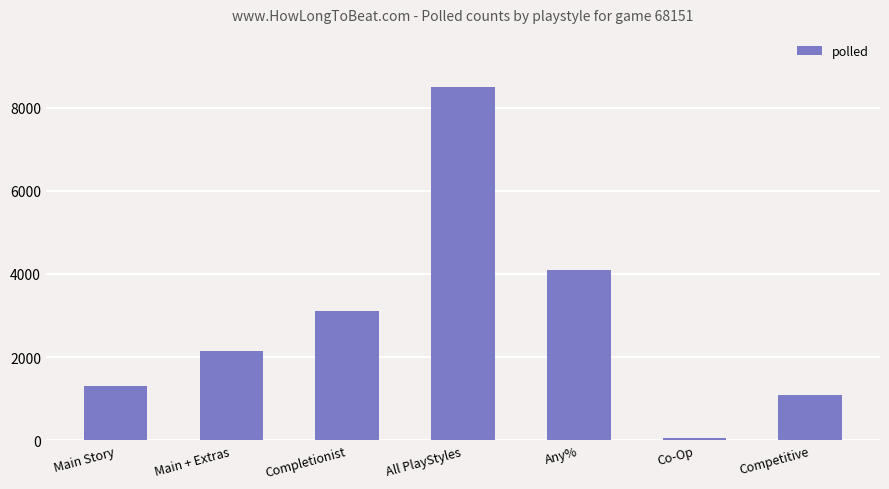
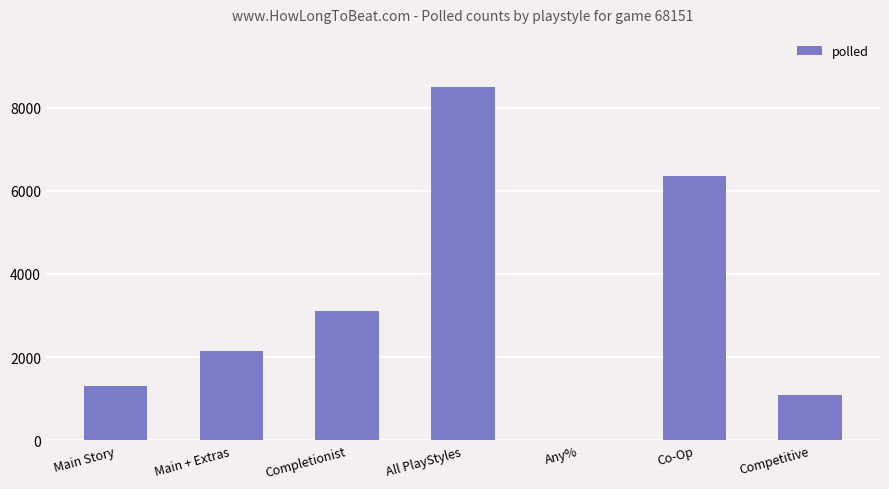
  {
    "Main Story": 1300,
    "Main + Extras": 2200,
    "Completionist": 3100,
    "All PlayStyles": 8500,
-   "Any%": 4100,
-   "Co-Op": 100,
+   "Any%": 0,
+   "Co-Op": 6400,
    "Competitive": 1100
  }
